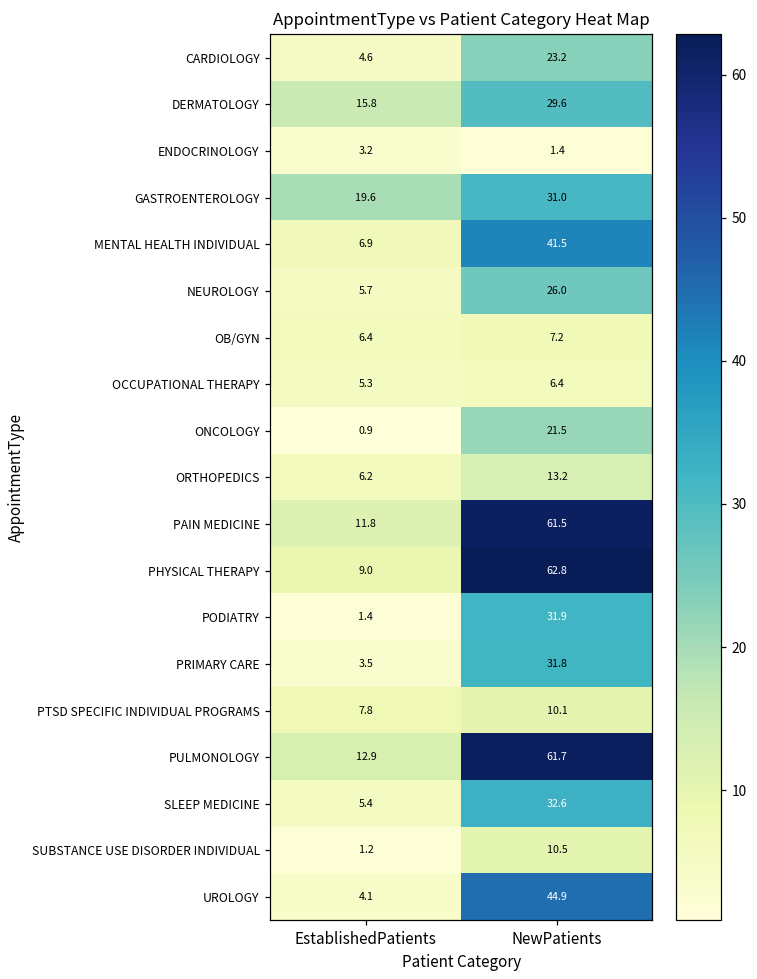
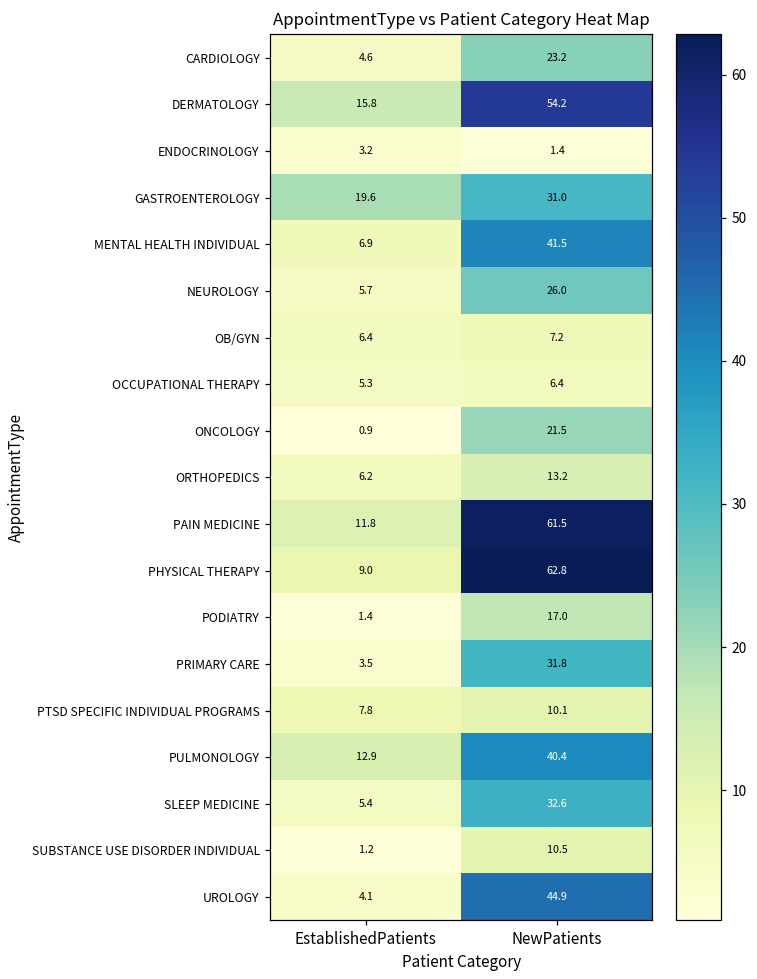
  {
    "CARDIOLOGY": {
      "EstablishedPatients": 4.6,
      "NewPatients": 23.2
    },
    "DERMATOLOGY": {
      "EstablishedPatients": 15.8,
-     "NewPatients": 29.6
+     "NewPatients": 54.2
    },
    "ENDOCRINOLOGY": {
      "EstablishedPatients": 3.2,
      "NewPatients": 1.4
    },
    "GASTROENTEROLOGY": {
      "EstablishedPatients": 19.6,
      "NewPatients": 31.0
    },
    "MENTAL HEALTH INDIVIDUAL": {
      "EstablishedPatients": 6.9,
      "NewPatients": 41.5
    },
    "NEUROLOGY": {
      "EstablishedPatients": 5.7,
      "NewPatients": 26.0
    },
    "OB/GYN": {
      "EstablishedPatients": 6.4,
      "NewPatients": 7.2
    },
    "OCCUPATIONAL THERAPY": {
      "EstablishedPatients": 5.3,
      "NewPatients": 6.4
    },
    "ONCOLOGY": {
      "EstablishedPatients": 0.9,
      "NewPatients": 21.5
    },
    "ORTHOPEDICS": {
      "EstablishedPatients": 6.2,
      "NewPatients": 13.2
    },
    "PAIN MEDICINE": {
      "EstablishedPatients": 11.8,
      "NewPatients": 61.5
    },
    "PHYSICAL THERAPY": {
      "EstablishedPatients": 9.0,
      "NewPatients": 62.8
    },
    "PODIATRY": {
      "EstablishedPatients": 1.4,
-     "NewPatients": 31.9
+     "NewPatients": 17.0
    },
    "PRIMARY CARE": {
      "EstablishedPatients": 3.5,
      "NewPatients": 31.8
    },
    "PTSD SPECIFIC INDIVIDUAL PROGRAMS": {
      "EstablishedPatients": 7.8,
      "NewPatients": 10.1
    },
    "PULMONOLOGY": {
      "EstablishedPatients": 12.9,
-     "NewPatients": 61.7
+     "NewPatients": 40.4
    },
    "SLEEP MEDICINE": {
      "EstablishedPatients": 5.4,
      "NewPatients": 32.6
    },
    "SUBSTANCE USE DISORDER INDIVIDUAL": {
      "EstablishedPatients": 1.2,
      "NewPatients": 10.5
    },
    "UROLOGY": {
      "EstablishedPatients": 4.1,
      "NewPatients": 44.9
    }
  }
